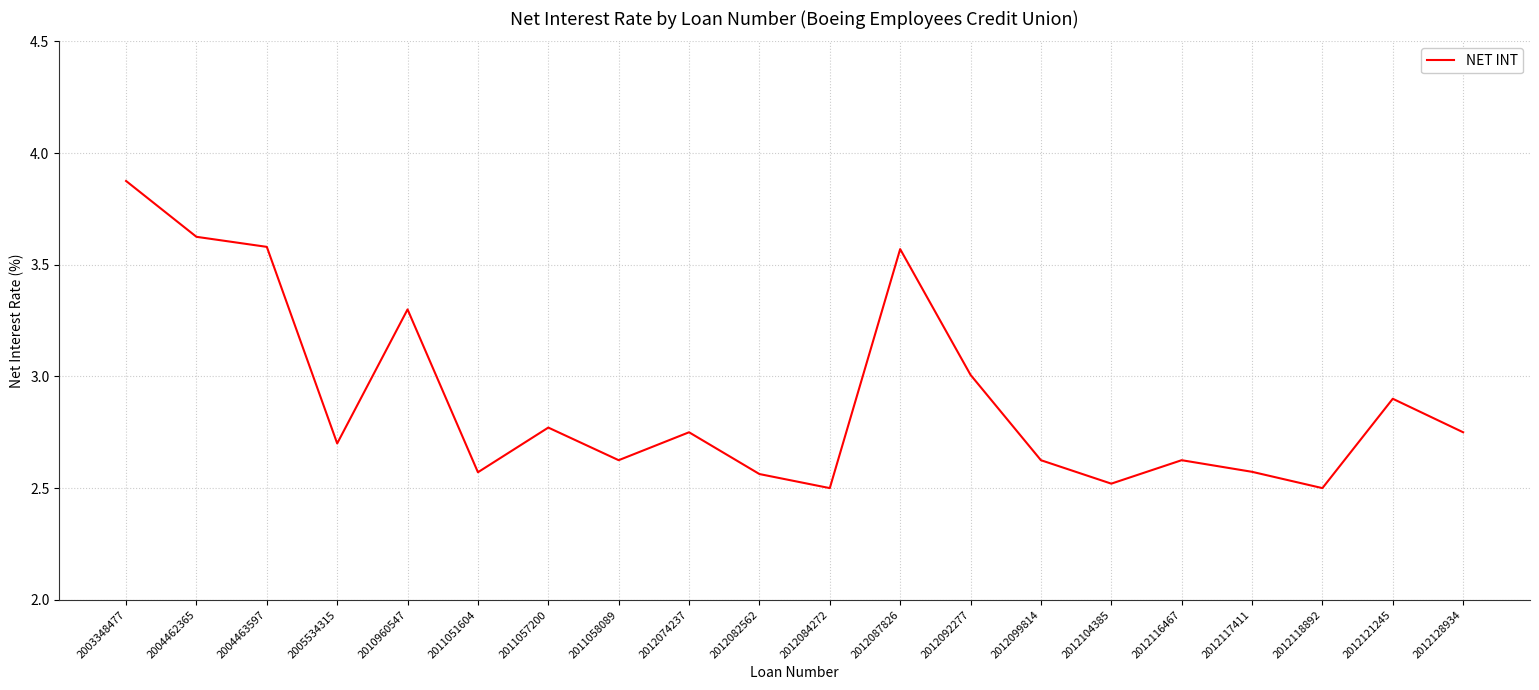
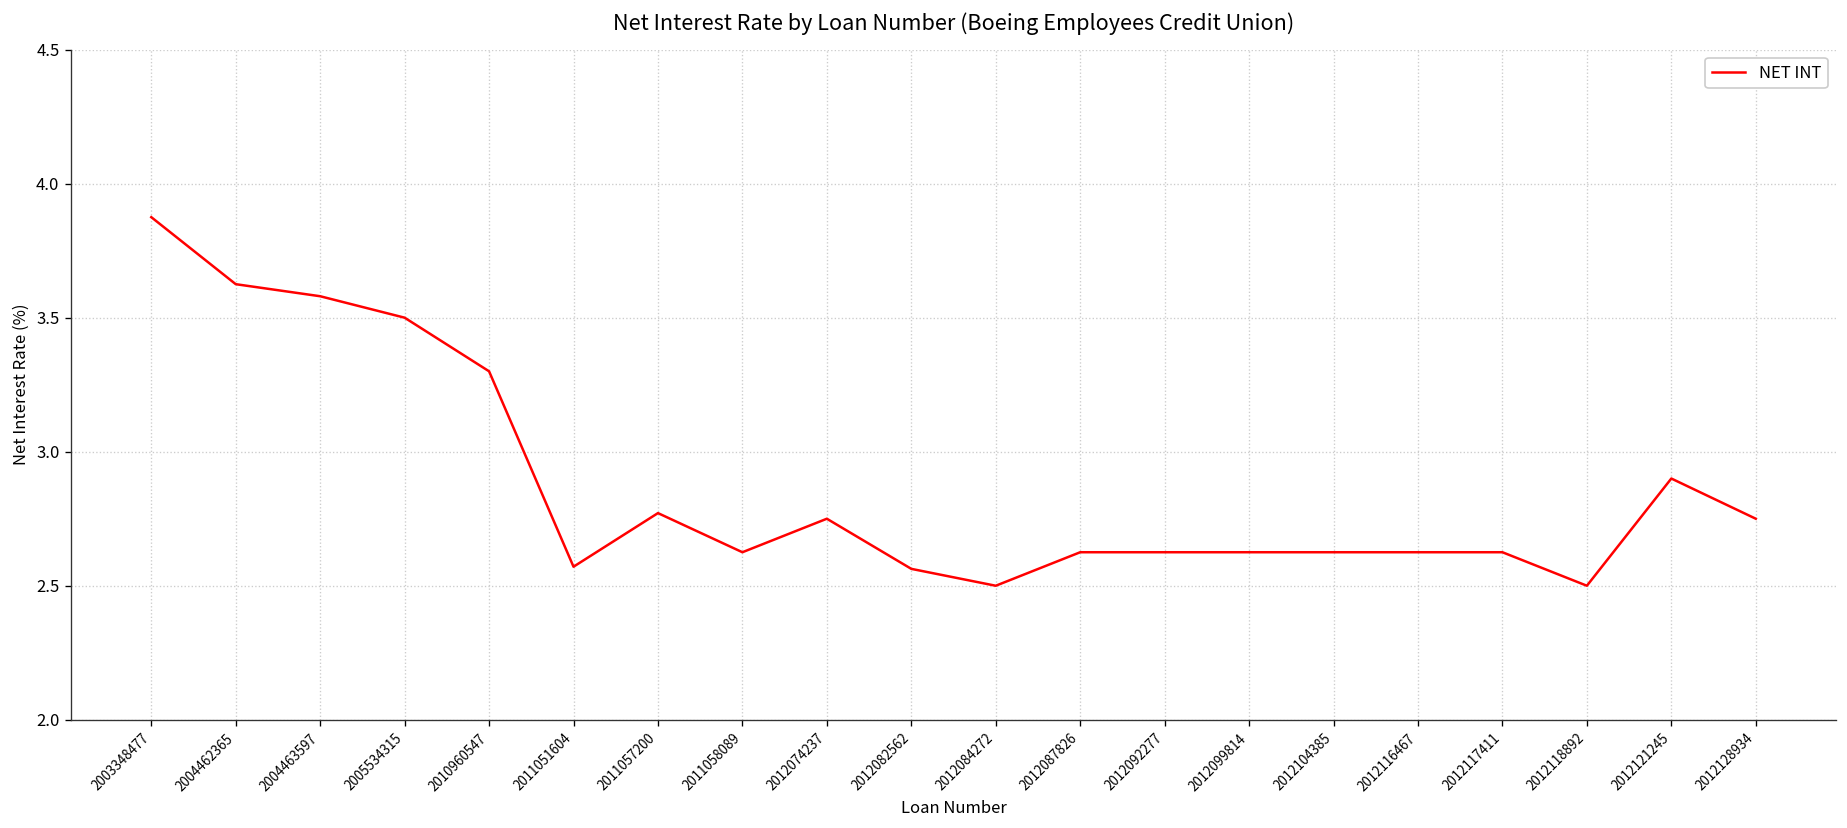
  {
    "2003348477": 3.88,
    "2004462365": 3.63,
    "2004463597": 3.58,
-   "2005534315": 2.7,
+   "2005534315": 3.5,
    "2010960547": 3.30,
    "2011051604": 2.57,
    "2011057200": 2.77,
    "2011058089": 2.63,
    "2012074237": 2.75,
    "2012082562": 2.56,
    "2012084272": 2.50,
-   "2012087826": 3.57,
-   "2012092277": 3.01,
+   "2012087826": 2.63,
+   "2012092277": 2.63,
    "2012099814": 2.63,
-   "2012104385": 2.52,
+   "2012104385": 2.63,
    "2012116467": 2.63,
-   "2012117411": 2.57,
+   "2012117411": 2.63,
    "2012118892": 2.50,
    "2012121245": 2.90,
    "2012128934": 2.75
  }
